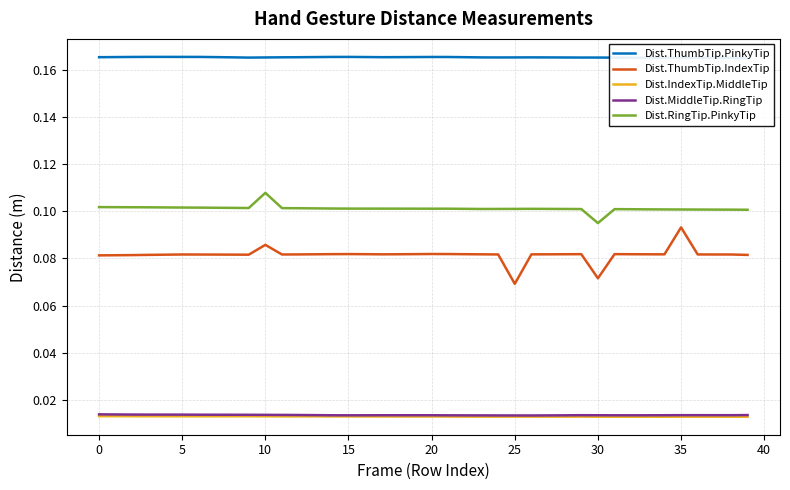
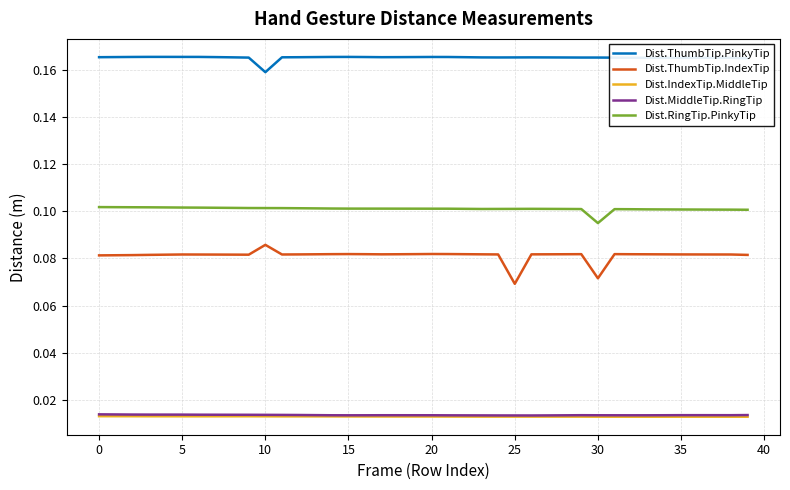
  {
    "Dist.ThumbTip.PinkyTip": {
      "0": 0.165,
      "5": 0.165,
-     "10": 0.165,
+     "10": 0.159,
      "15": 0.165,
      "20": 0.165,
      "25": 0.165,
      "30": 0.165
    },
    "Dist.ThumbTip.IndexTip": {
      "0": 0.081,
      "5": 0.082,
      "10": 0.086,
      "15": 0.082,
      "20": 0.082,
      "25": 0.069,
      "30": 0.072,
-     "35": 0.093
+     "35": 0.082
    },
    "Dist.RingTip.PinkyTip": {
      "0": 0.102,
      "5": 0.102,
-     "10": 0.108,
+     "10": 0.101,
      "15": 0.101,
      "20": 0.101,
      "25": 0.101,
      "30": 0.095,
      "35": 0.101
    }
  }
